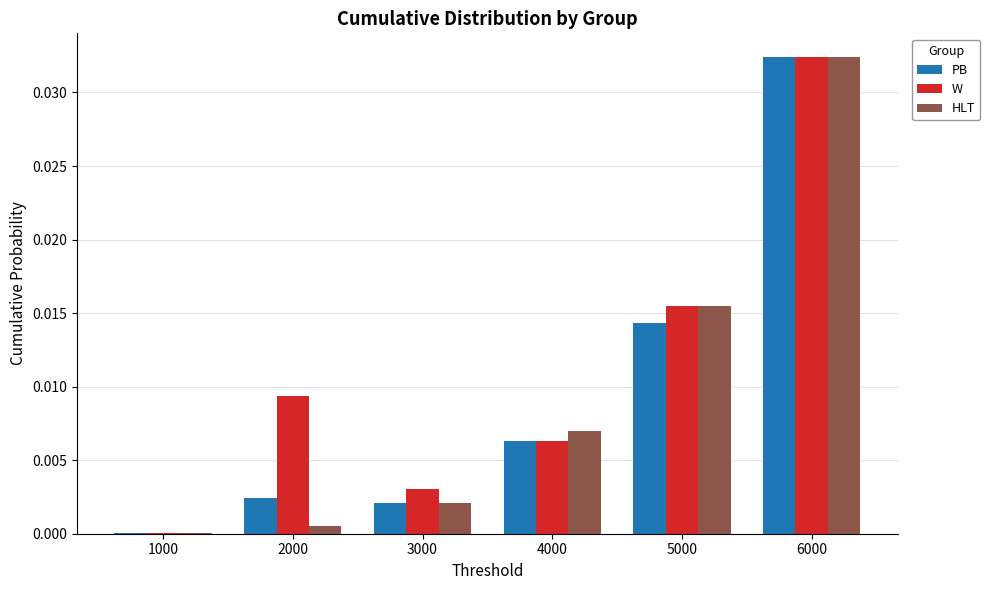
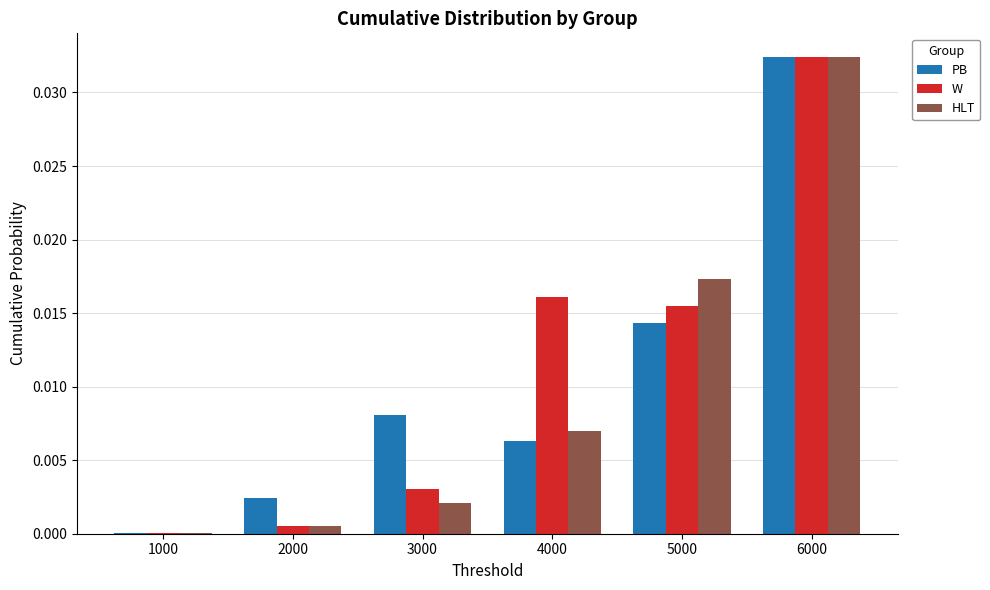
  {
    "PB": {
      "2000": 0.0024,
-     "3000": 0.0021,
+     "3000": 0.0080,
      "4000": 0.0063,
      "5000": 0.0143,
      "6000": 0.0324
    },
    "W": {
-     "2000": 0.0093,
+     "2000": 0.0005,
      "3000": 0.0030,
-     "4000": 0.0063,
+     "4000": 0.0161,
      "5000": 0.0155,
      "6000": 0.0324
    },
    "HLT": {
      "2000": 0.0005,
      "3000": 0.0021,
      "4000": 0.0070,
-     "5000": 0.0155,
+     "5000": 0.0173,
      "6000": 0.0324
    }
  }
